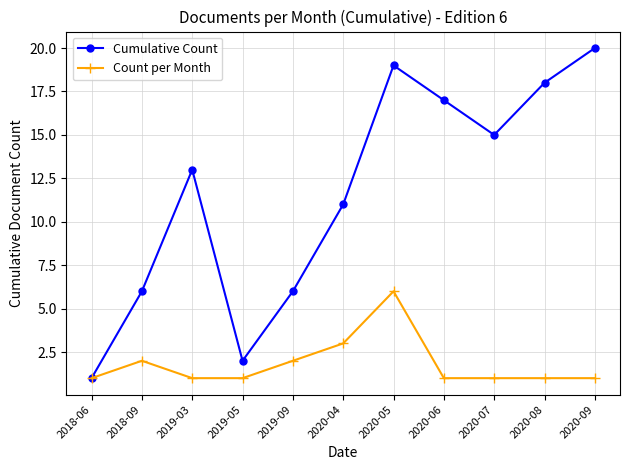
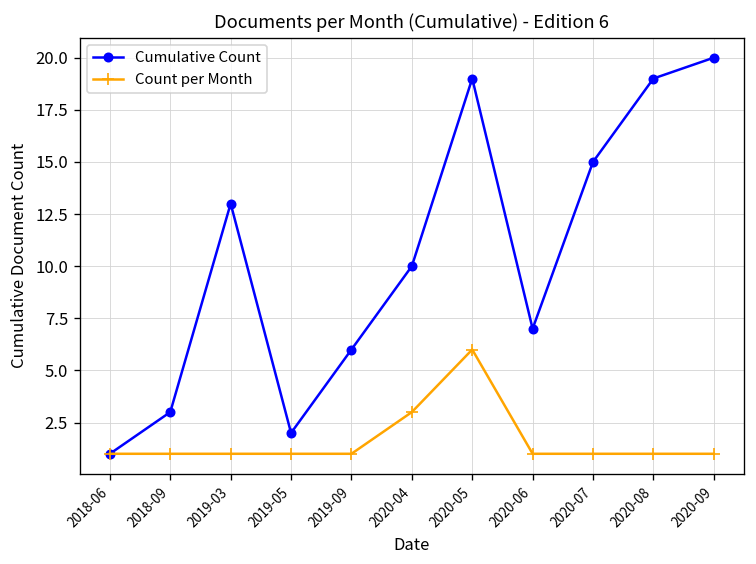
  {
    "Cumulative Count": {
-     "2018-09": 6,
+     "2018-09": 3,
      "2019-03": 13,
      "2019-05": 2,
      "2019-09": 6,
-     "2020-04": 11,
+     "2020-04": 10,
      "2020-05": 19,
-     "2020-06": 17,
+     "2020-06": 7,
      "2020-07": 15,
-     "2020-08": 18,
+     "2020-08": 19,
      "2020-09": 20
    },
    "Count per Month": {
-     "2018-09": 2,
+     "2018-09": 1,
      "2019-03": 1,
      "2019-05": 1,
-     "2019-09": 2,
+     "2019-09": 1,
      "2020-04": 3,
      "2020-05": 6,
      "2020-06": 1,
      "2020-07": 1,
      "2020-08": 1,
      "2020-09": 1
    }
  }
